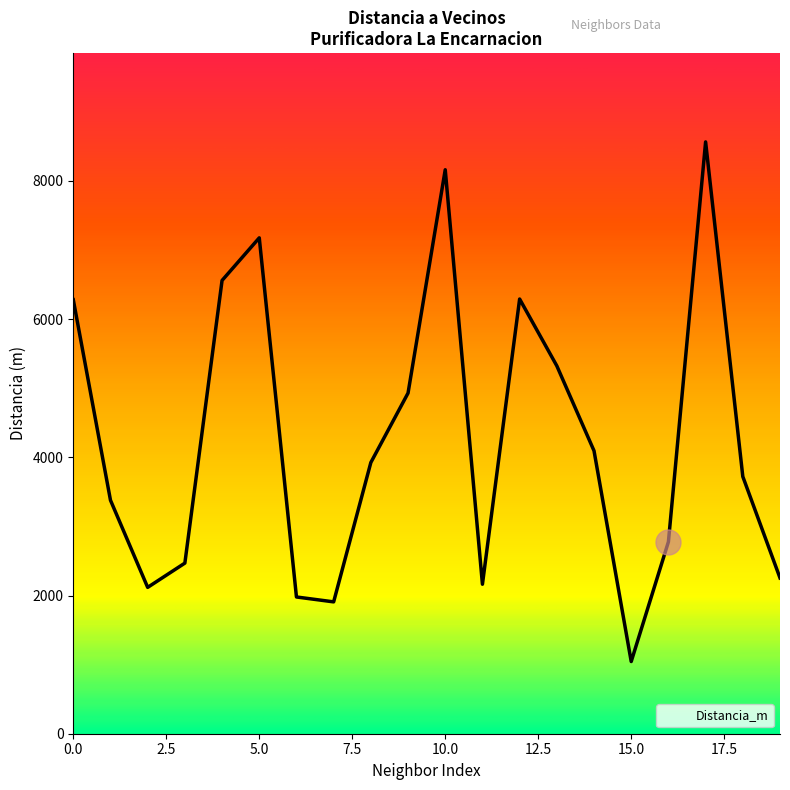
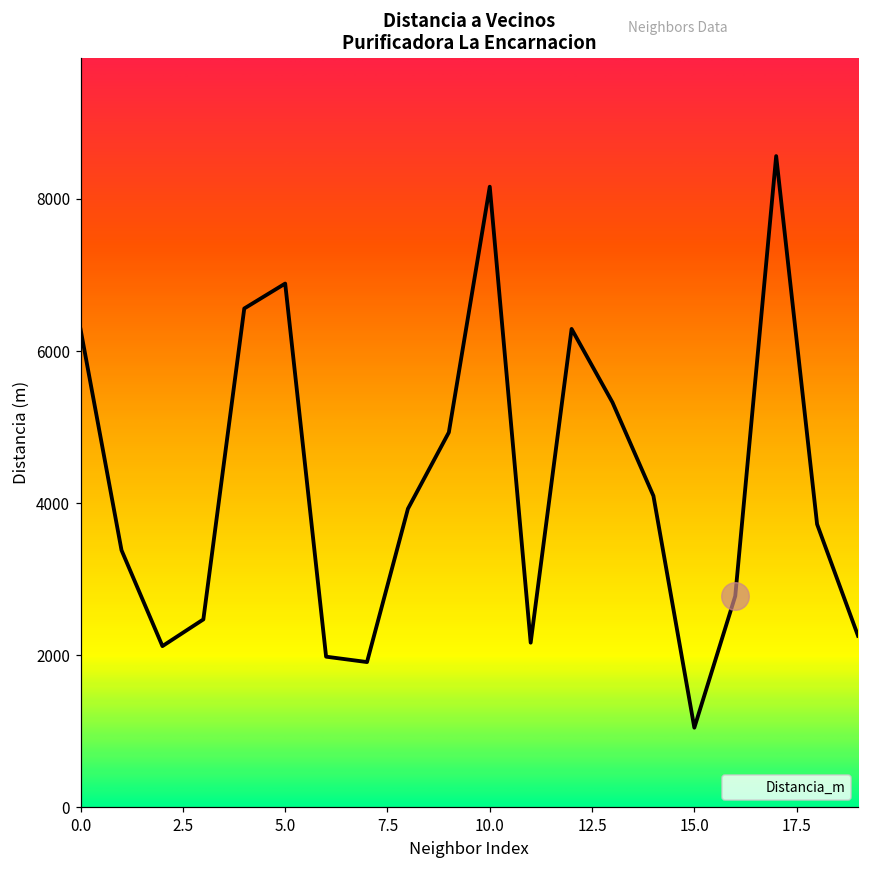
  {
    "Distancia_m": {
      "0.0": 6300,
-     "5.0": 7200,
+     "5.0": 6900,
      "10.0": 8200,
      "15.0": 1000
    }
  }
